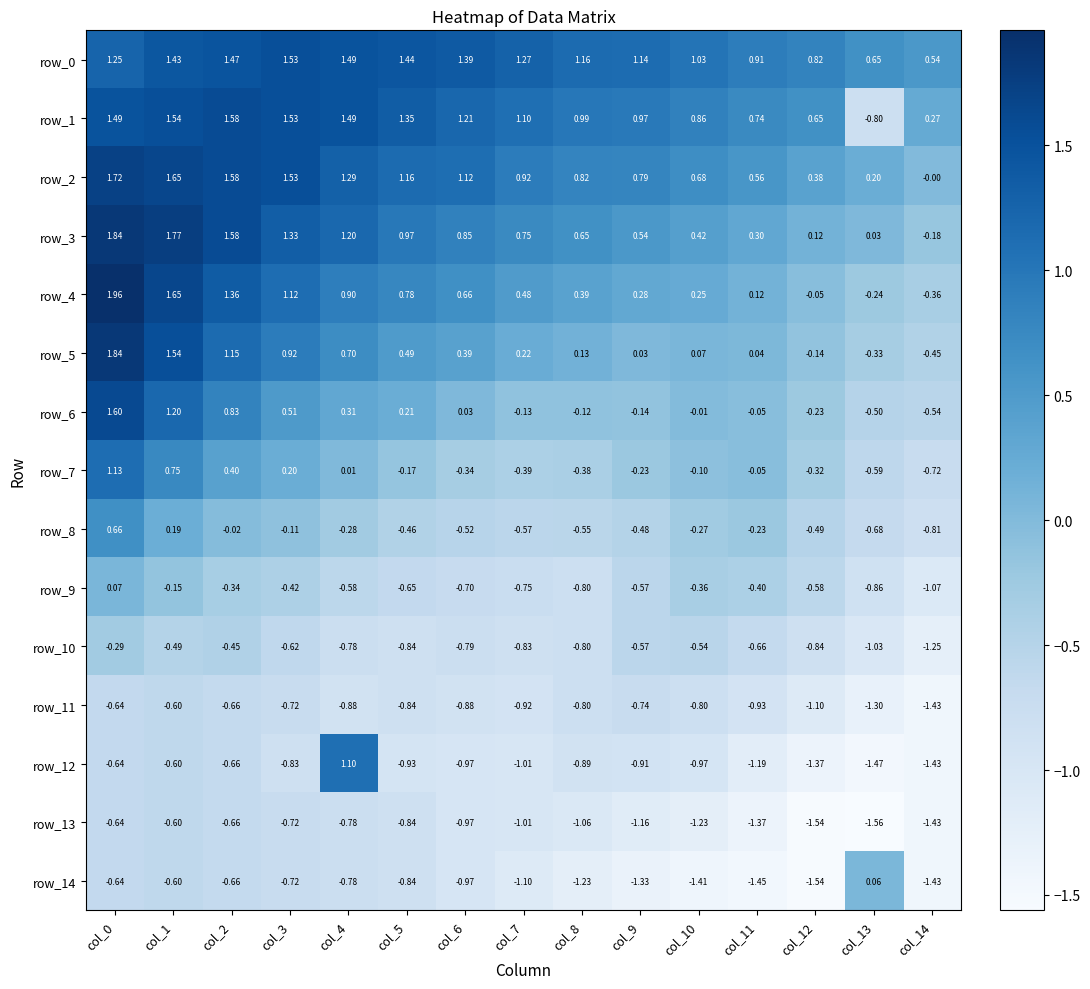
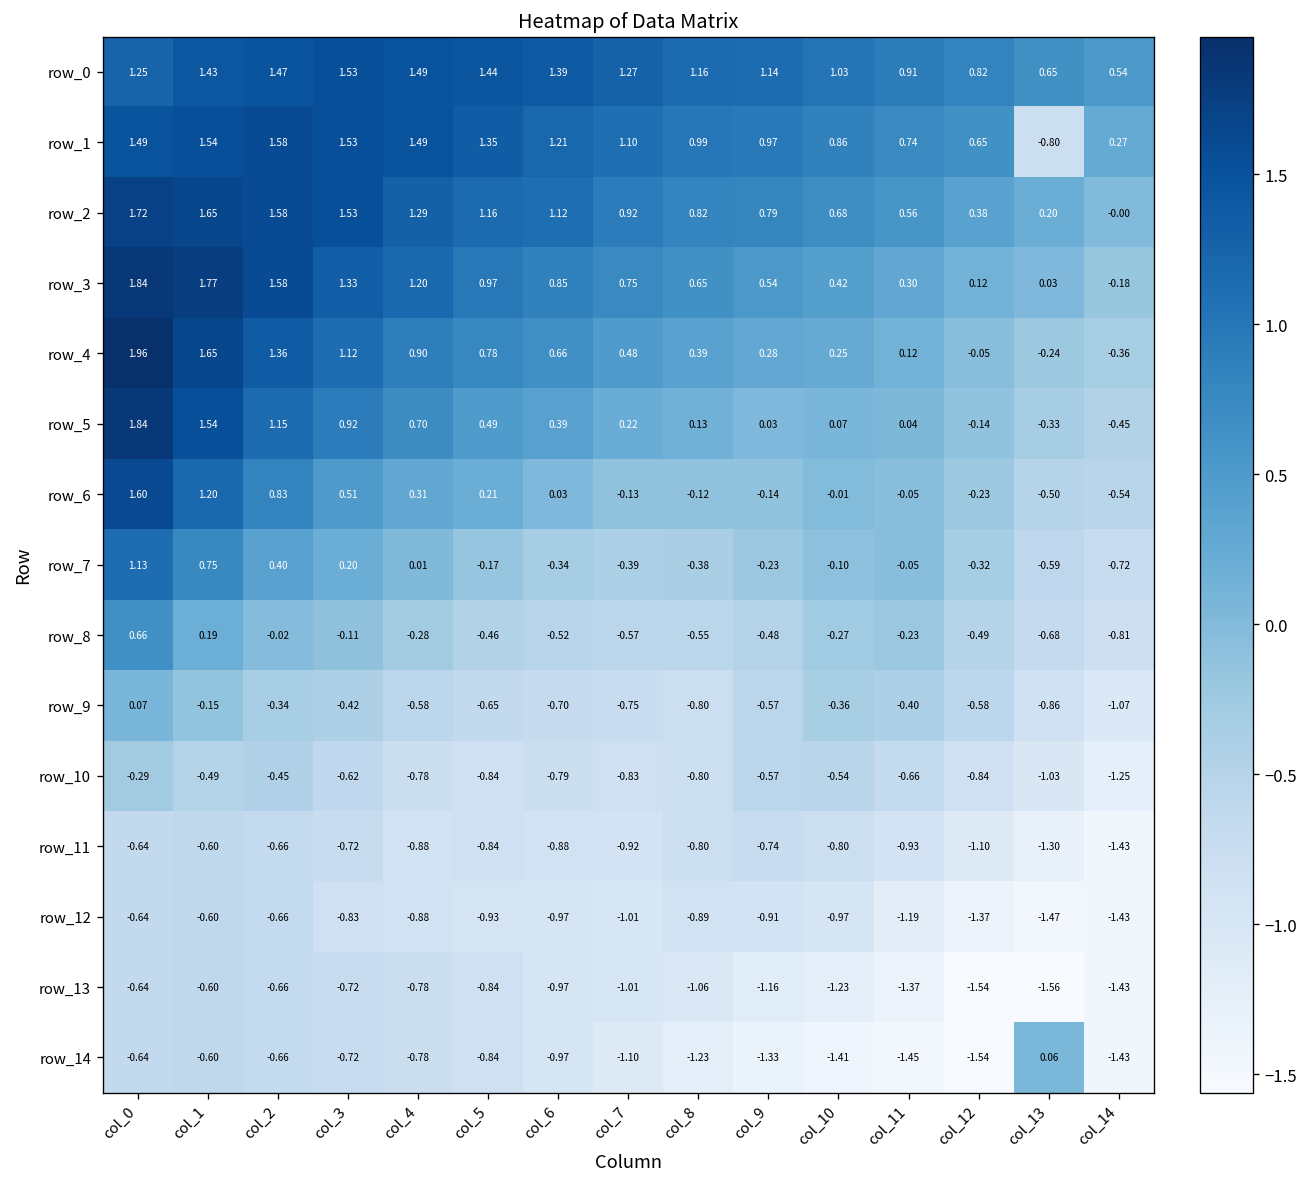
  {
    "row_12": {
      "col_0": -0.64,
      "col_1": -0.60,
      "col_2": -0.66,
      "col_3": -0.83,
-     "col_4": 1.10,
+     "col_4": -0.88,
      "col_5": -0.93,
      "col_6": -0.97,
      "col_7": -1.01,
      "col_8": -0.89,
      "col_9": -0.91,
      "col_10": -0.97,
      "col_11": -1.19,
      "col_12": -1.37,
      "col_13": -1.47,
      "col_14": -1.43
    }
  }
